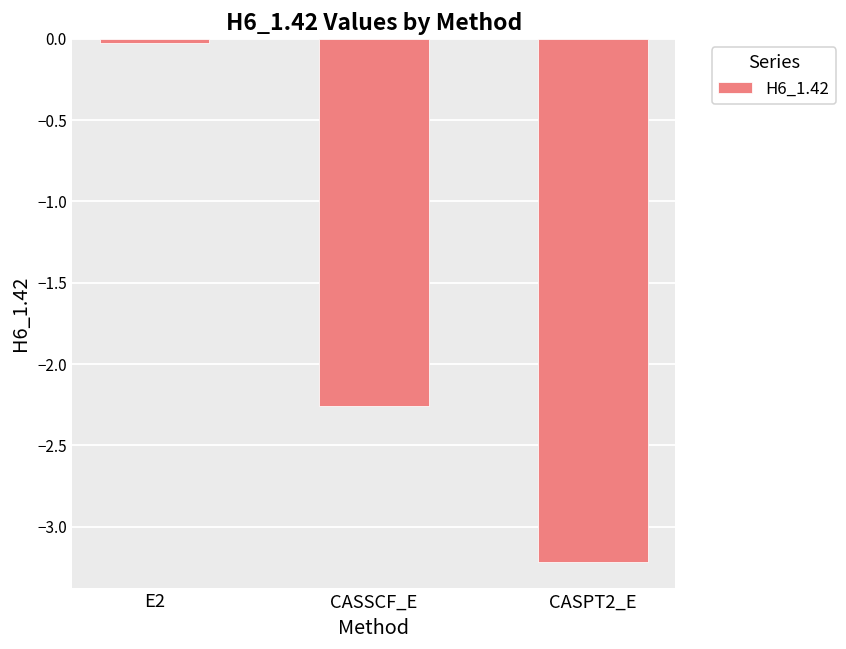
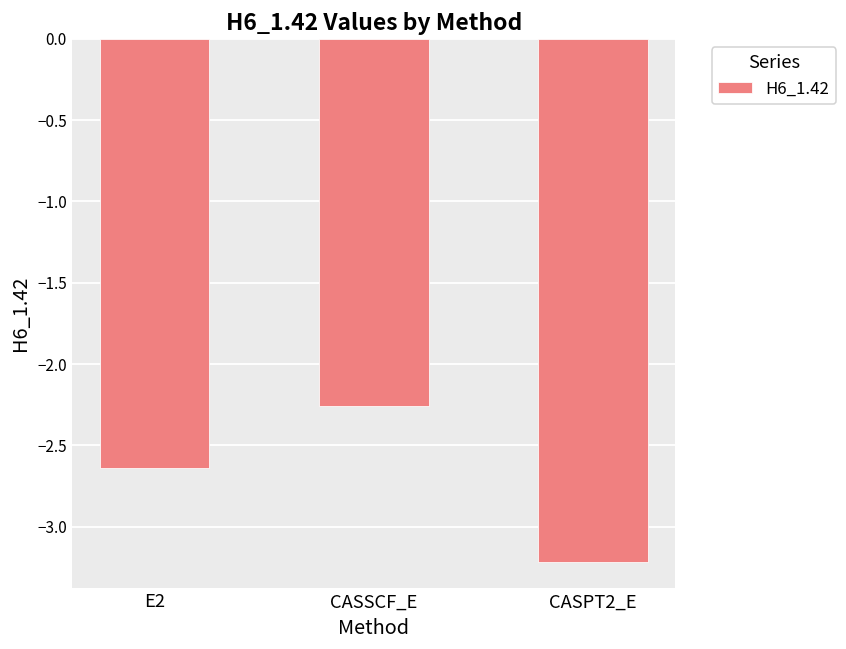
  {
-   "E2": -0.03,
+   "E2": -2.64,
    "CASSCF_E": -2.26,
    "CASPT2_E": -3.22
  }
